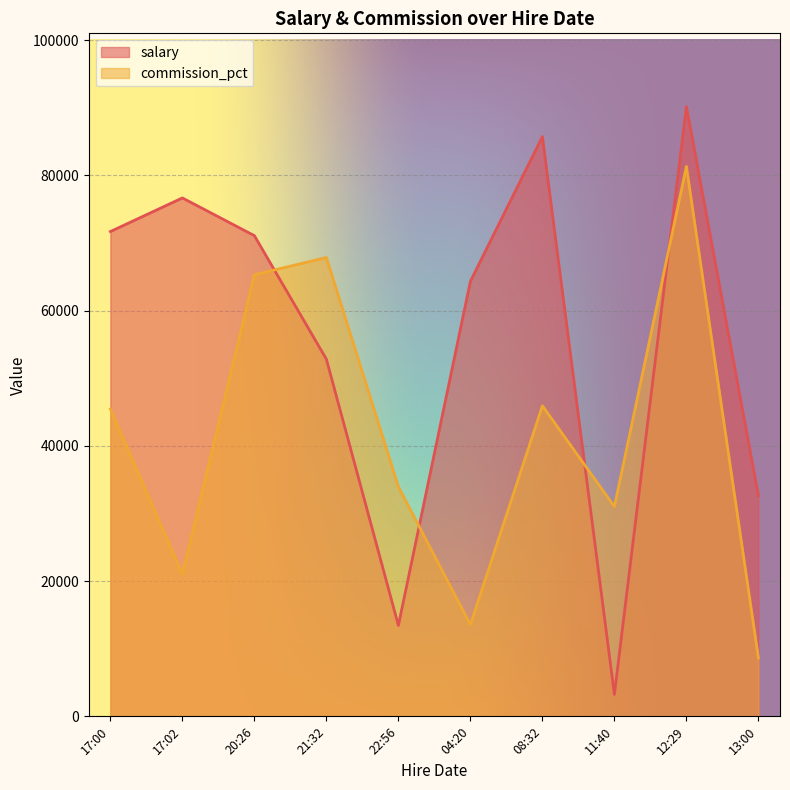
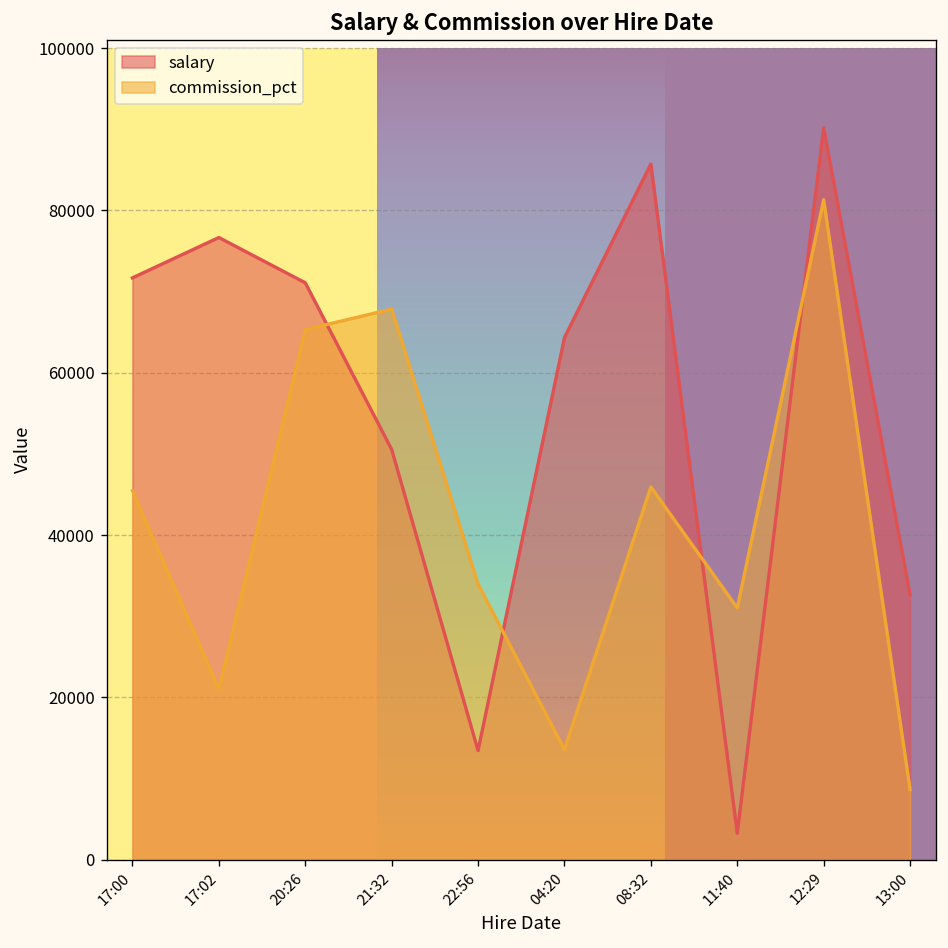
  {
    "salary": {
      "17:00": 72000,
      "17:02": 77000,
      "20:26": 71000,
-     "21:32": 53000,
+     "21:32": 51000,
      "22:56": 13000,
      "04:20": 64000,
      "08:32": 86000,
      "11:40": 3000,
      "12:29": 90000,
      "13:00": 33000
    },
    "commission_pct": {
      "17:00": 45000,
      "17:02": 21000,
      "20:26": 65000,
      "21:32": 68000,
      "22:56": 34000,
      "04:20": 14000,
      "08:32": 46000,
      "11:40": 31000,
      "12:29": 81000,
      "13:00": 9000
    }
  }
